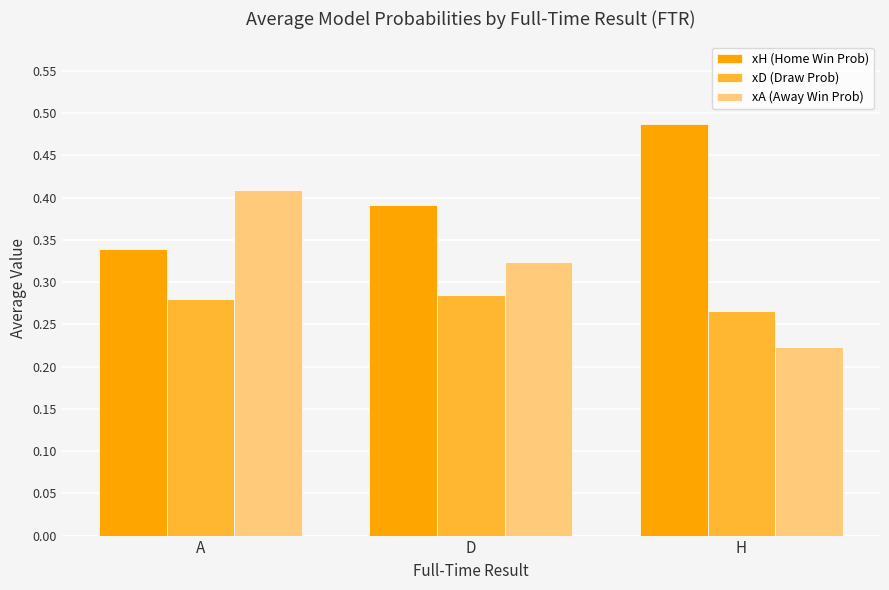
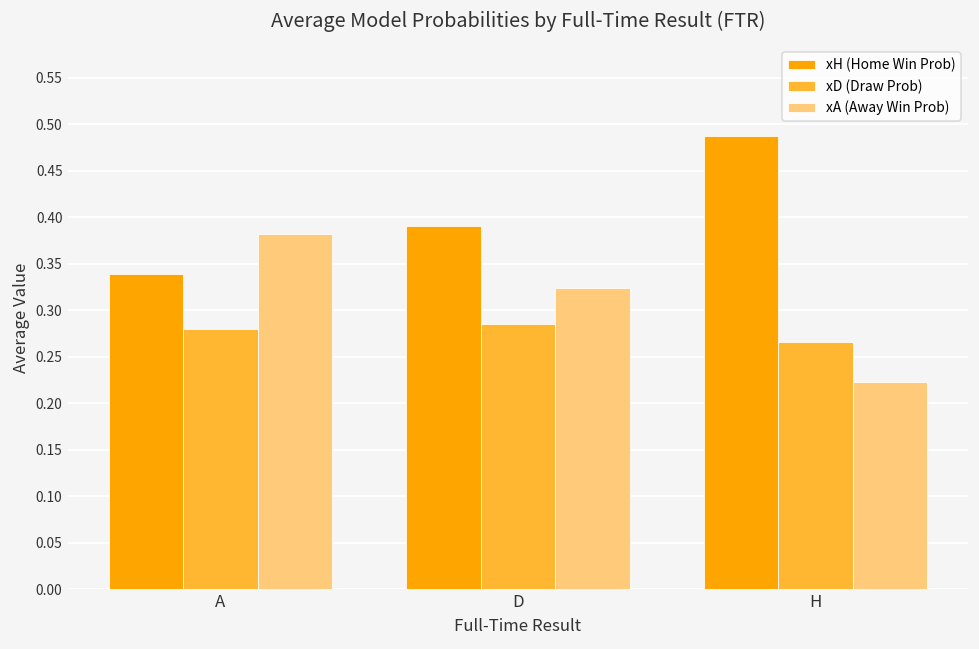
  {
    "xA (Away Win Prob)": {
-     "A": 0.41,
+     "A": 0.38,
      "D": 0.32,
      "H": 0.22
    }
  }
